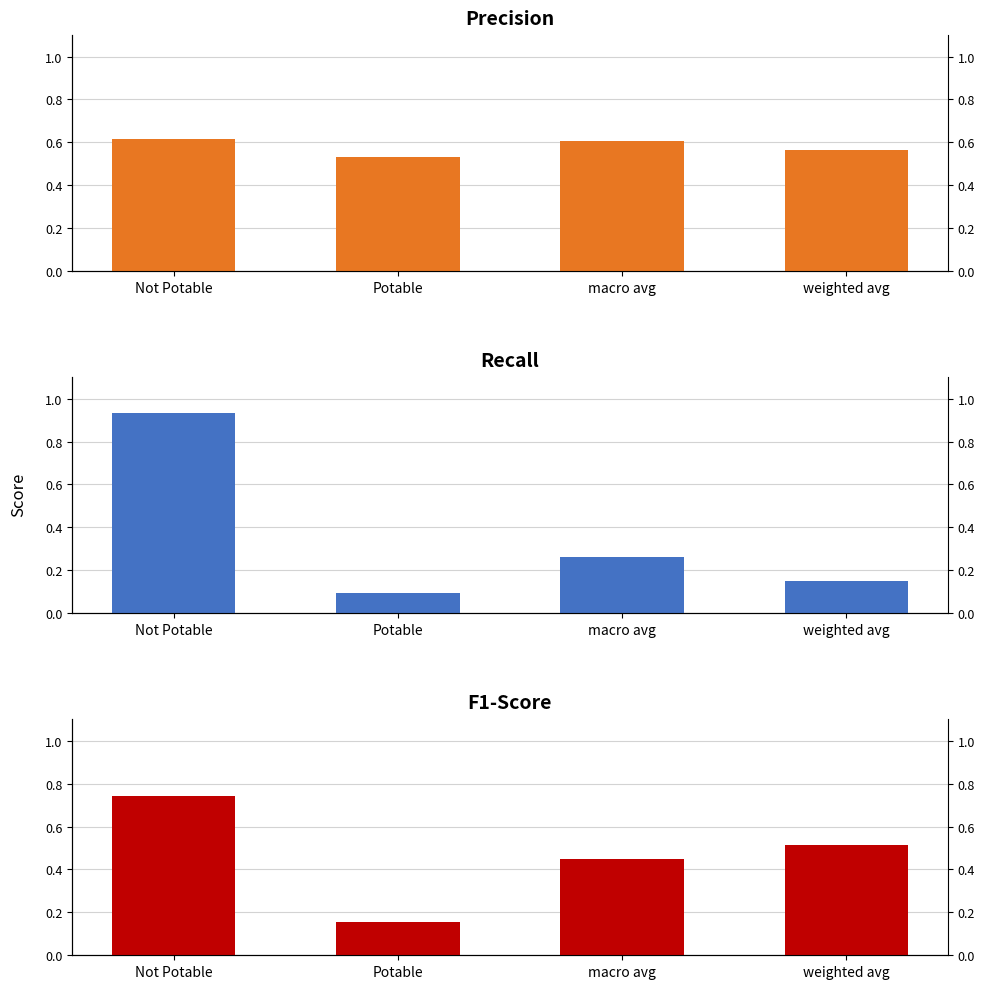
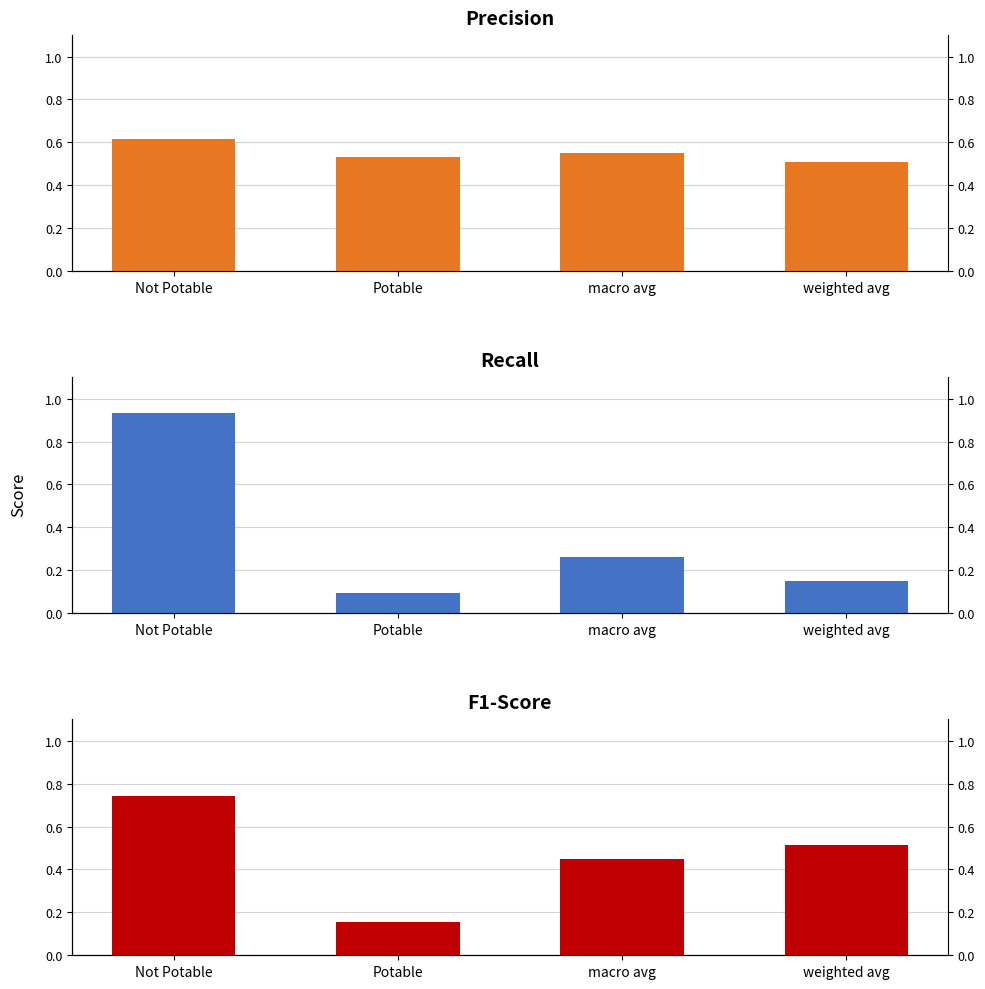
  {
    "Precision": {
      "Not Potable": 0.62,
      "Potable": 0.53,
-     "macro avg": 0.61,
-     "weighted avg": 0.56
+     "macro avg": 0.55,
+     "weighted avg": 0.51
    },
    "Recall": {
      "Not Potable": 0.93,
      "Potable": 0.09,
      "macro avg": 0.26,
      "weighted avg": 0.15
    },
    "F1-Score": {
      "Not Potable": 0.74,
      "Potable": 0.16,
      "macro avg": 0.45,
      "weighted avg": 0.51
    }
  }
